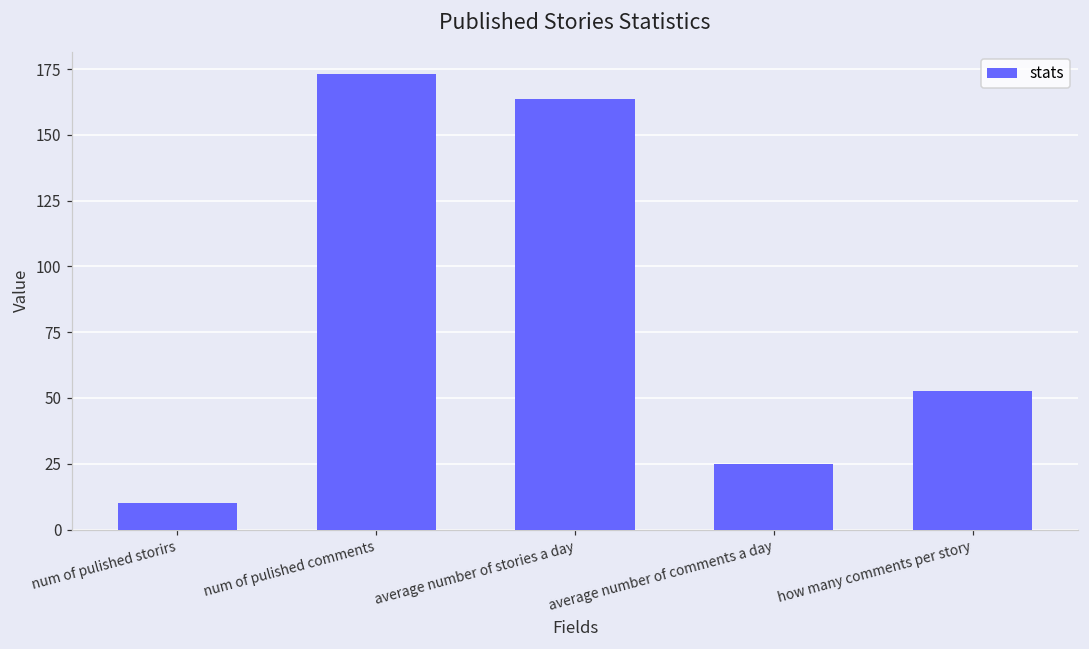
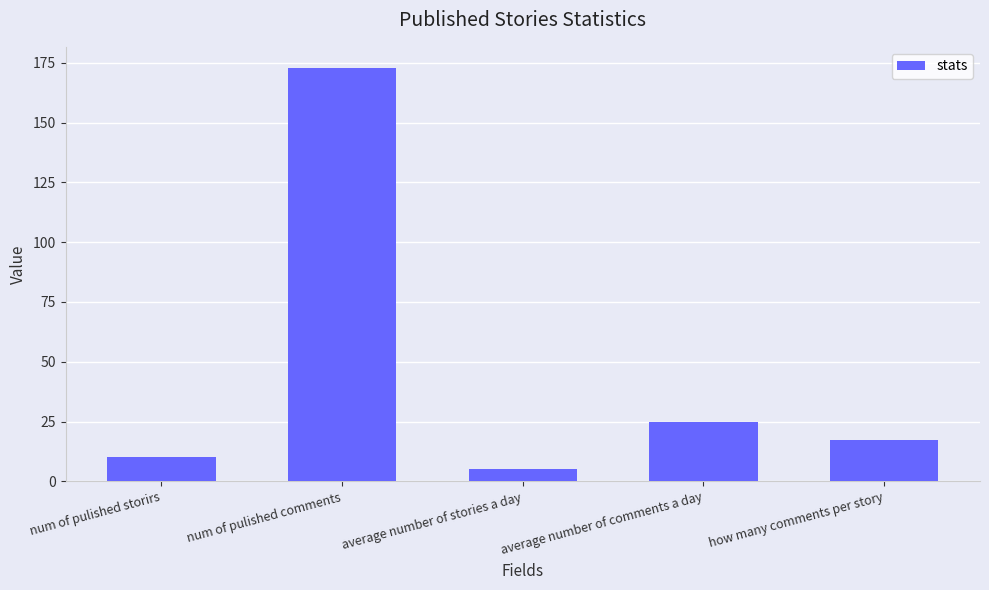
  {
    "num of pulished storirs": 10,
    "num of pulished comments": 173,
-   "average number of stories a day": 164,
+   "average number of stories a day": 5,
    "average number of comments a day": 25,
-   "how many comments per story": 53
+   "how many comments per story": 17
  }
